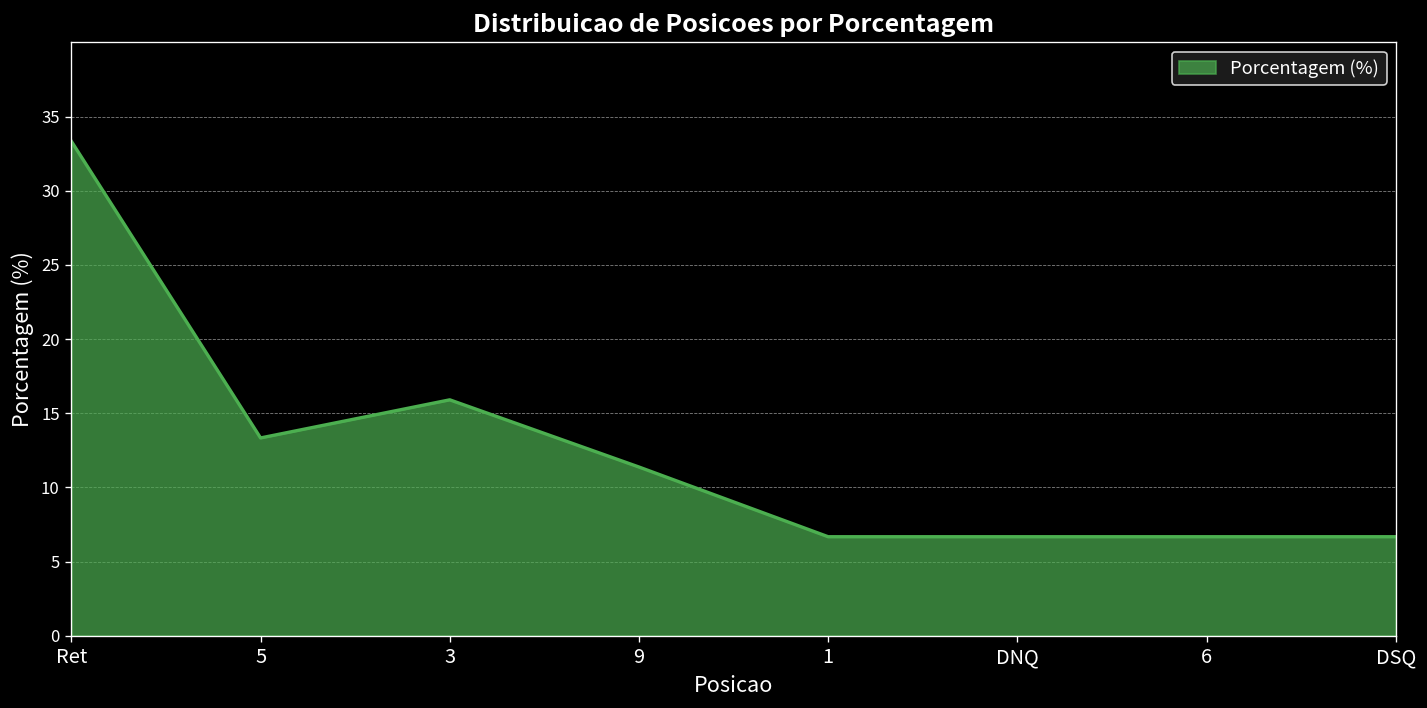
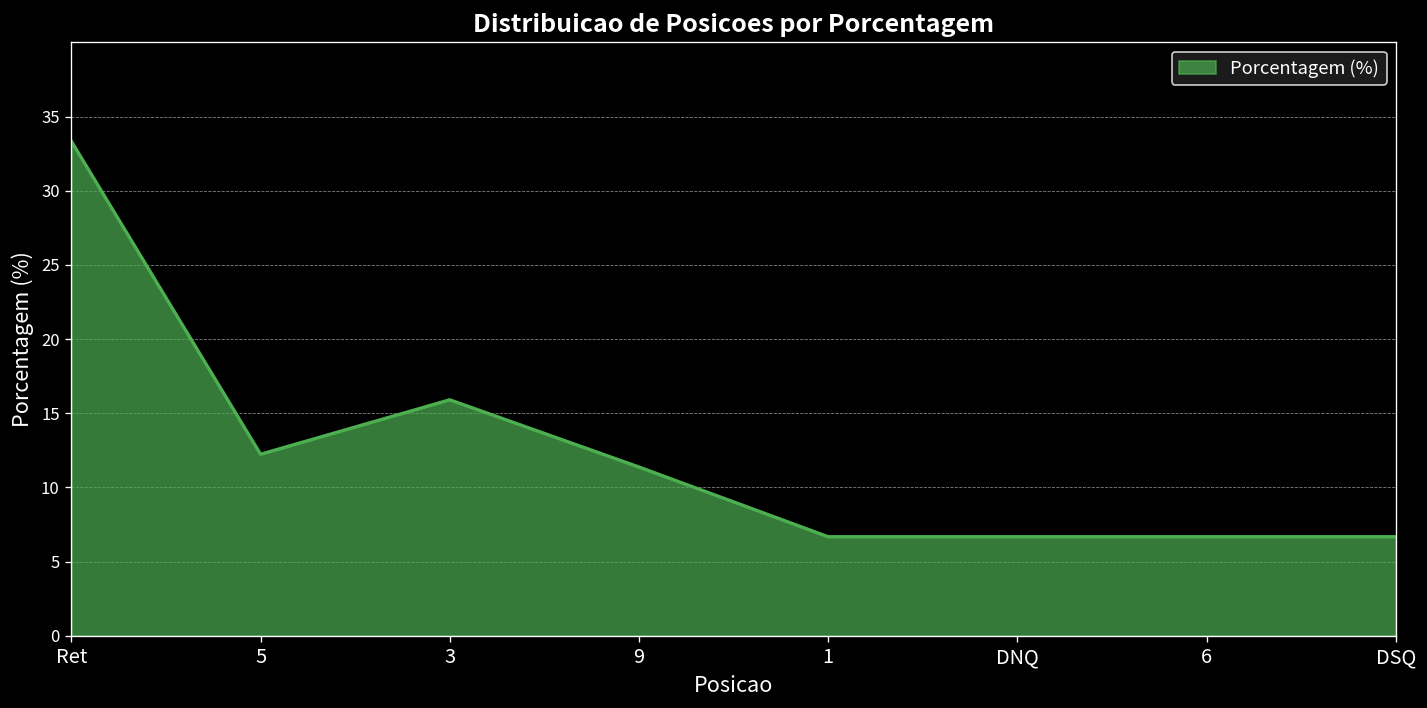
  {
    "Ret": 33.3,
-   "5": 13.3,
+   "5": 12.2,
    "3": 15.9,
    "9": 11.4,
    "1": 6.7,
    "DNQ": 6.7,
    "6": 6.7,
    "DSQ": 6.7
  }
